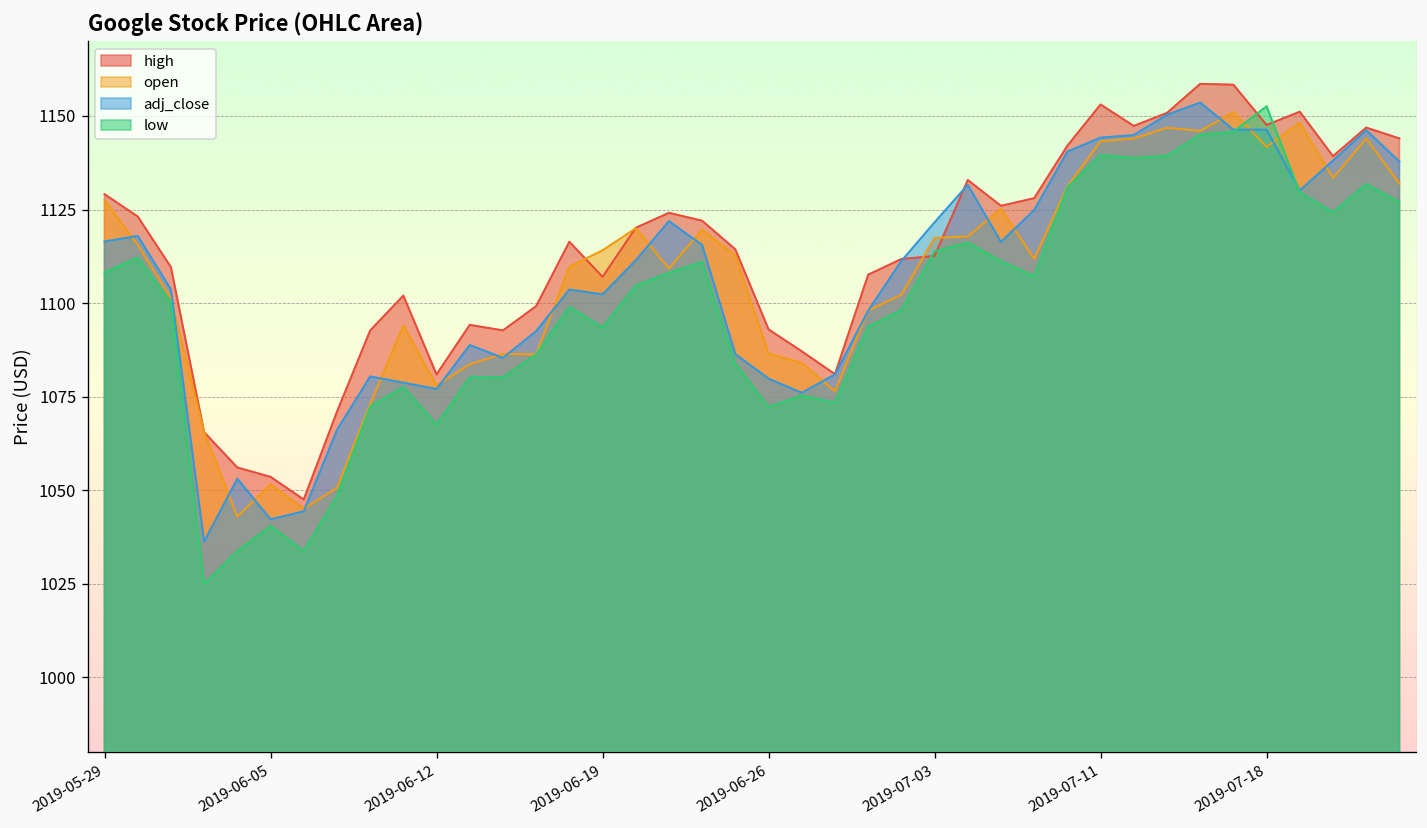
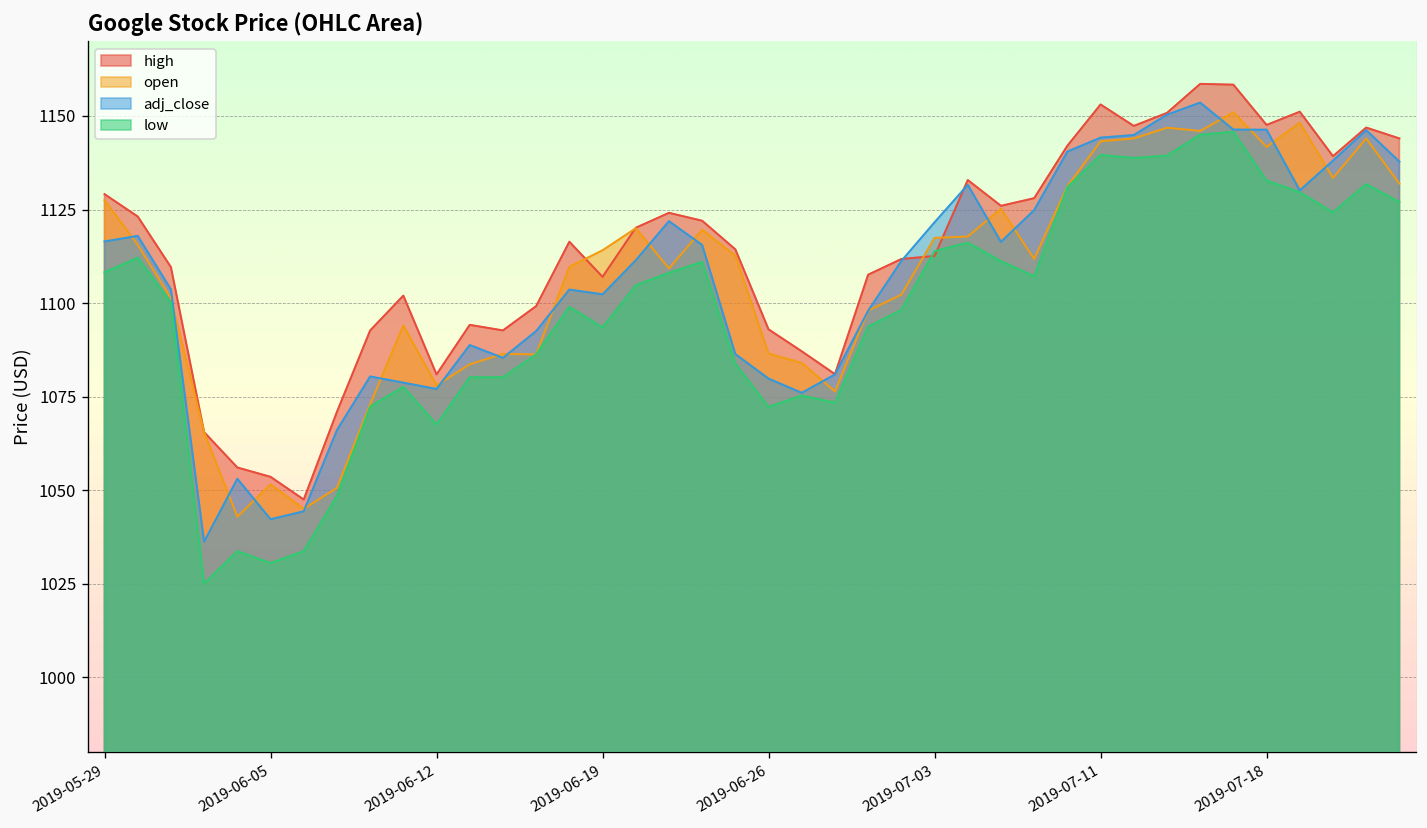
  {
    "high": {
      "2019-05-29": 1129,
      "2019-06-05": 1054,
      "2019-06-12": 1081,
      "2019-06-19": 1107,
      "2019-06-26": 1093,
      "2019-07-03": 1113,
      "2019-07-11": 1153,
      "2019-07-18": 1148
    },
    "open": {
      "2019-05-29": 1128,
      "2019-06-05": 1052,
      "2019-06-12": 1078,
      "2019-06-19": 1114,
      "2019-06-26": 1087,
      "2019-07-03": 1117,
      "2019-07-11": 1143,
      "2019-07-18": 1142
    },
    "adj_close": {
      "2019-05-29": 1116,
      "2019-06-05": 1042,
      "2019-06-12": 1077,
      "2019-06-19": 1102,
      "2019-06-26": 1080,
      "2019-07-03": 1122,
      "2019-07-11": 1144,
      "2019-07-18": 1146
    },
    "low": {
      "2019-05-29": 1108,
-     "2019-06-05": 1040,
+     "2019-06-05": 1030,
      "2019-06-12": 1068,
      "2019-06-19": 1093,
      "2019-06-26": 1072,
      "2019-07-03": 1114,
      "2019-07-11": 1140,
-     "2019-07-18": 1153
+     "2019-07-18": 1133
    }
  }
